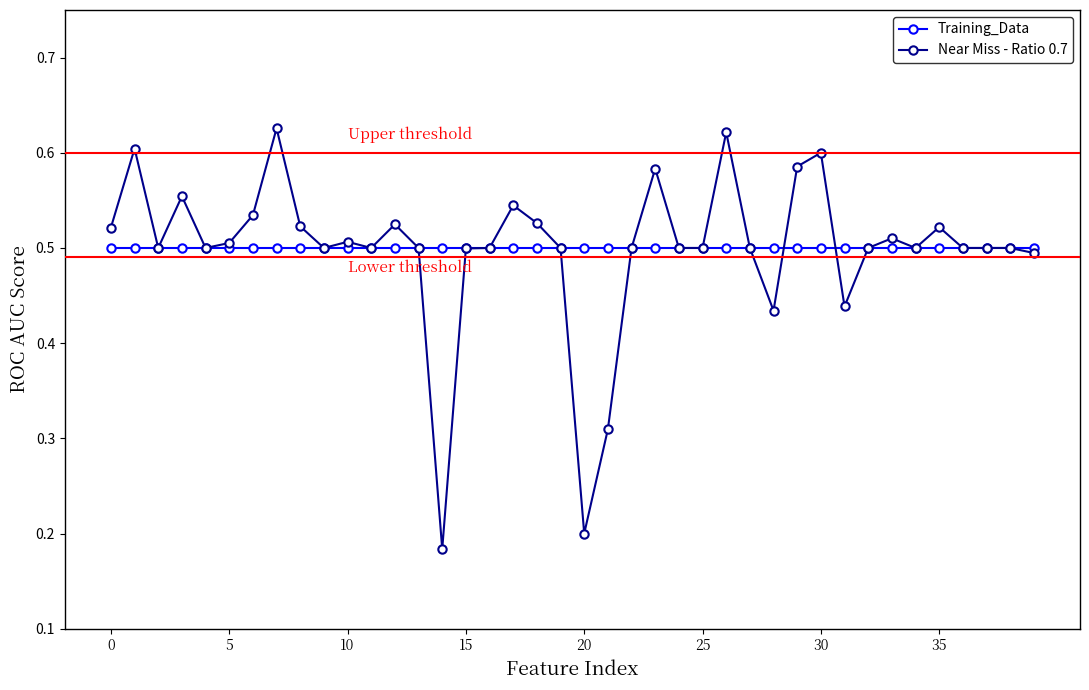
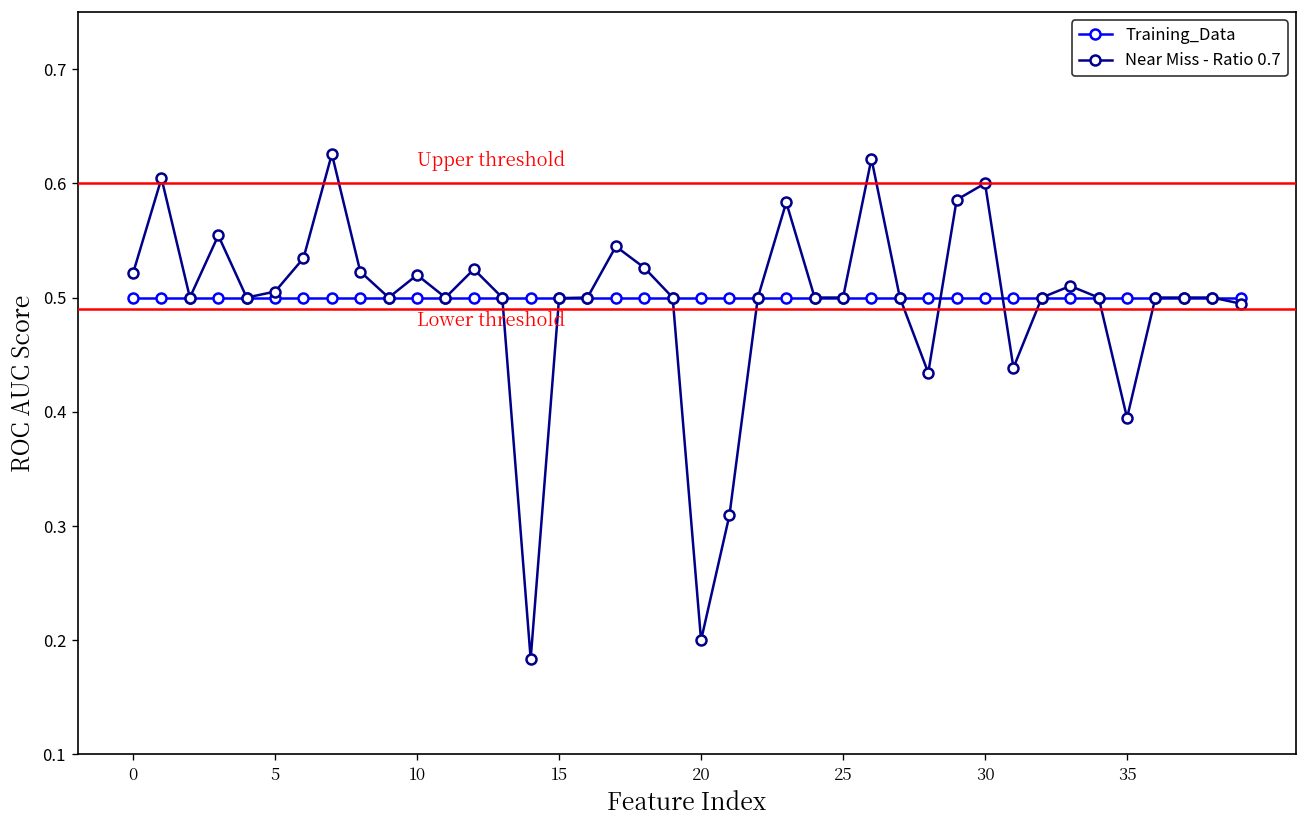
  {
    "Training_Data": {
      "0": 0.50,
      "5": 0.50,
      "10": 0.50,
      "20": 0.50,
      "30": 0.50,
      "35": 0.50
    },
    "Near Miss - Ratio 0.7": {
      "0": 0.52,
      "5": 0.51,
-     "10": 0.51,
+     "10": 0.52,
      "20": 0.20,
      "30": 0.60,
-     "35": 0.52
+     "35": 0.39
    }
  }
